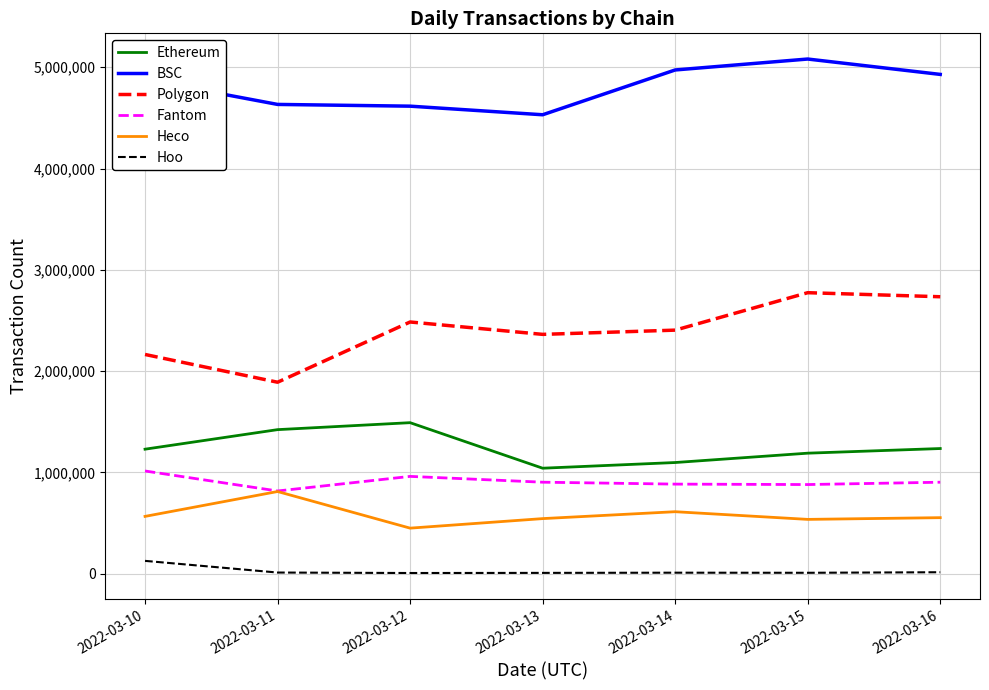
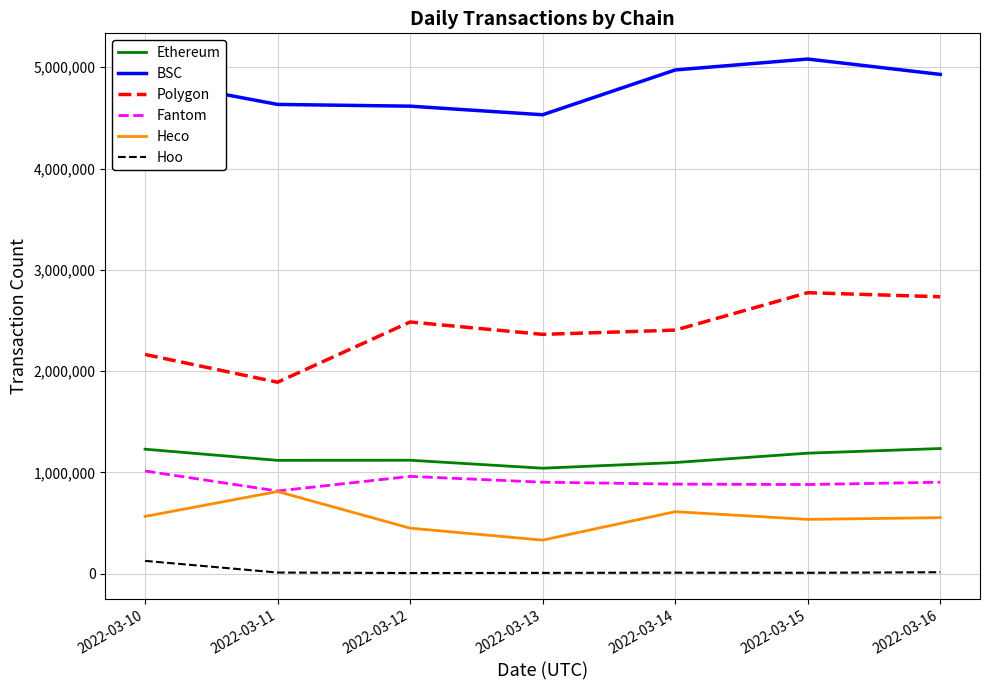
  {
    "Ethereum": {
      "2022-03-10": "1,230,000",
-     "2022-03-11": "1,420,000",
-     "2022-03-12": "1,490,000",
+     "2022-03-11": "1,120,000",
+     "2022-03-12": "1,120,000",
      "2022-03-13": "1,040,000",
      "2022-03-14": "1,100,000",
      "2022-03-15": "1,190,000",
      "2022-03-16": "1,240,000"
    },
    "BSC": {
      "2022-03-11": "4,630,000",
      "2022-03-12": "4,620,000",
      "2022-03-13": "4,530,000",
      "2022-03-14": "4,970,000",
      "2022-03-15": "5,080,000",
      "2022-03-16": "4,930,000"
    },
    "Polygon": {
      "2022-03-10": "2,160,000",
      "2022-03-11": "1,890,000",
      "2022-03-12": "2,490,000",
      "2022-03-13": "2,360,000",
      "2022-03-14": "2,400,000",
      "2022-03-15": "2,770,000",
      "2022-03-16": "2,730,000"
    },
    "Fantom": {
      "2022-03-10": "1,010,000",
      "2022-03-12": "960,000",
      "2022-03-13": "900,000",
      "2022-03-14": "880,000",
      "2022-03-15": "880,000",
      "2022-03-16": "900,000"
    },
    "Heco": {
      "2022-03-10": "570,000",
      "2022-03-12": "450,000",
-     "2022-03-13": "540,000",
+     "2022-03-13": "330,000",
      "2022-03-14": "610,000",
      "2022-03-15": "540,000",
      "2022-03-16": "550,000"
    },
    "Hoo": {
      "2022-03-10": "130,000",
      "2022-03-11": "10,000",
      "2022-03-12": "10,000",
      "2022-03-13": "10,000",
      "2022-03-14": "10,000",
      "2022-03-15": "10,000",
      "2022-03-16": "10,000"
    }
  }
